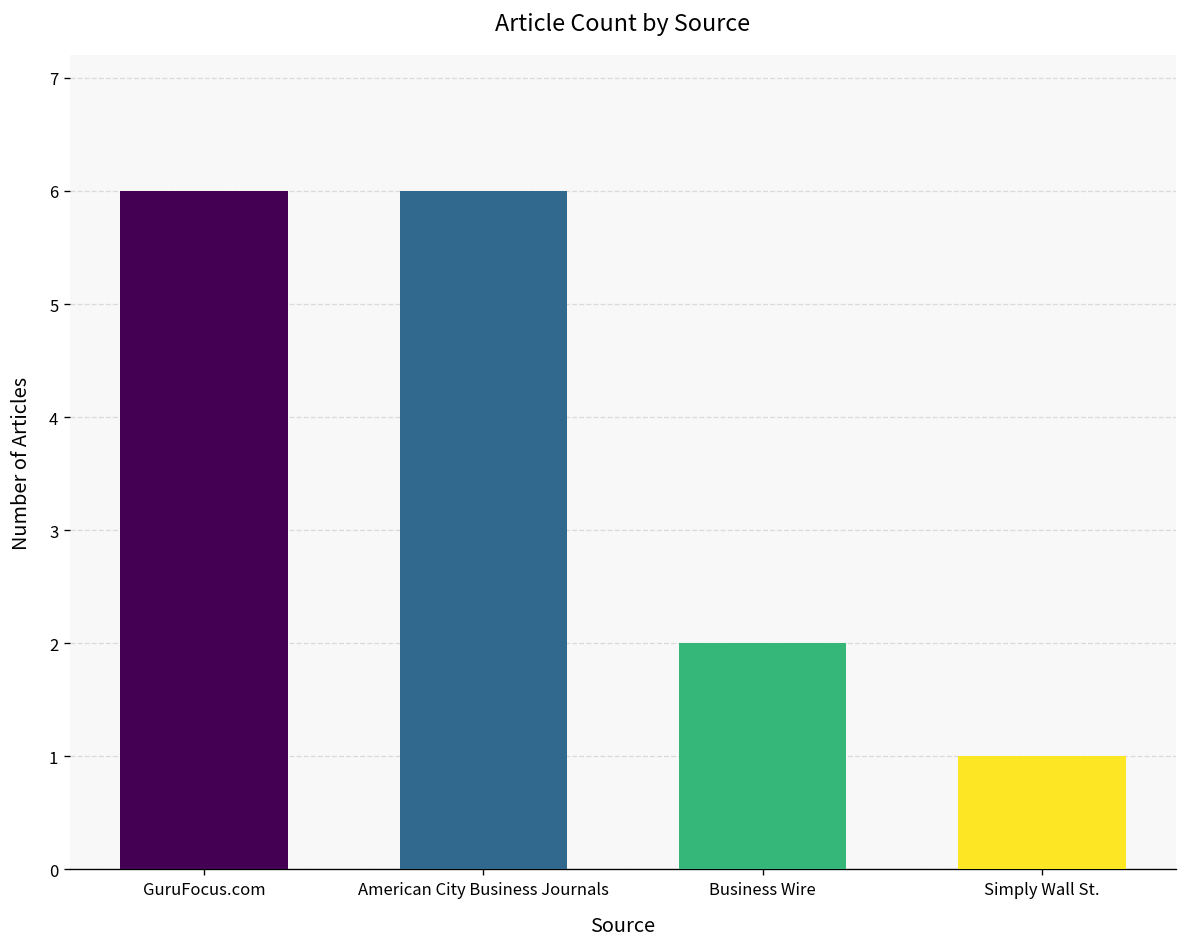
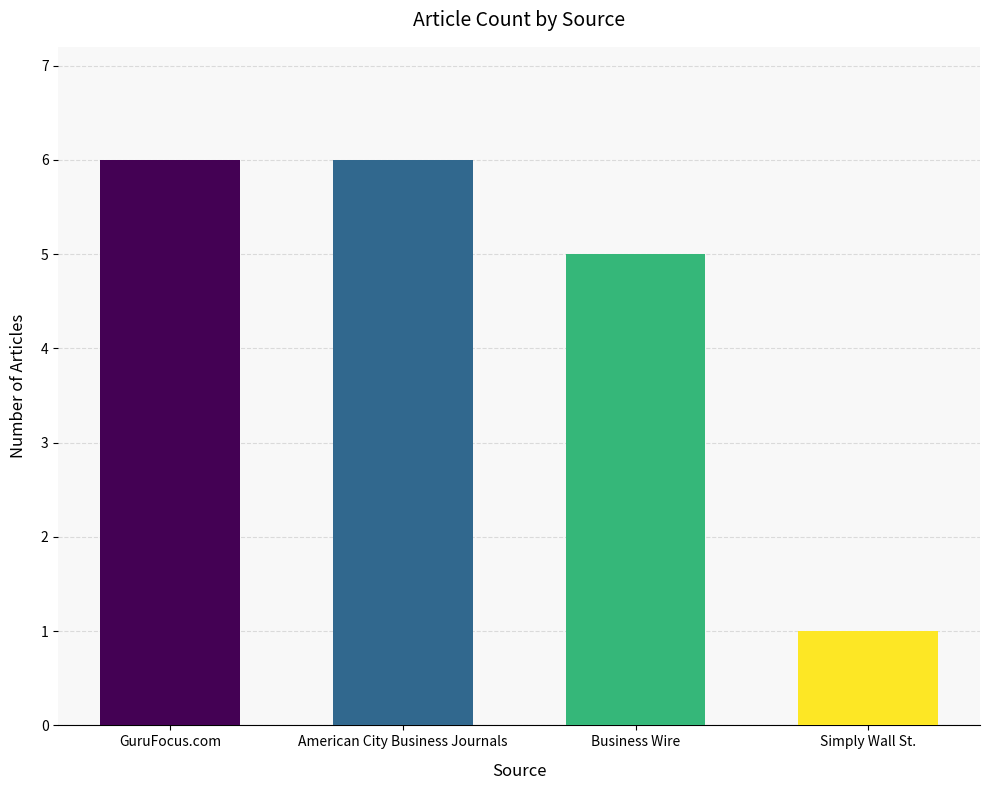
  {
    "GuruFocus.com": 6,
    "American City Business Journals": 6,
-   "Business Wire": 2,
+   "Business Wire": 5,
    "Simply Wall St.": 1
  }
